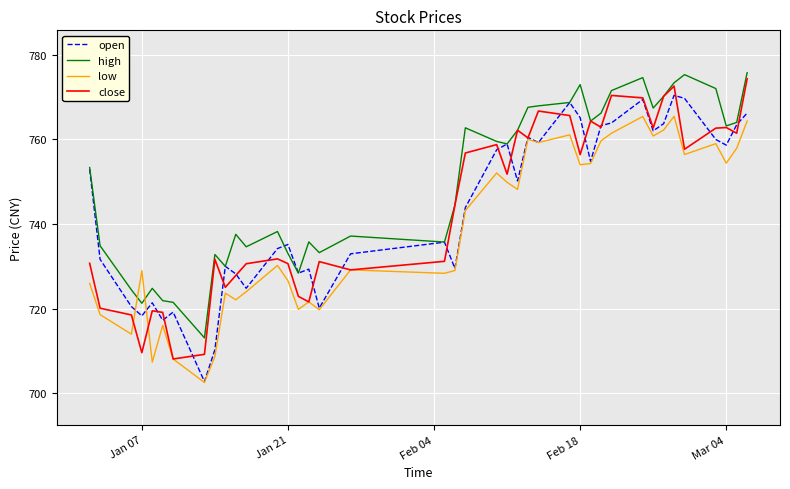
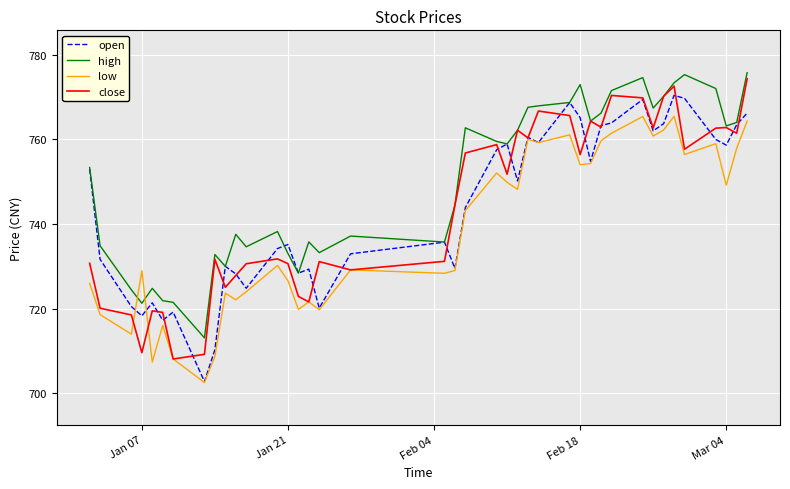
  {
    "open": {
      "Jan 07": 718,
      "Jan 21": 735,
      "Feb 18": 765,
      "Mar 04": 759
    },
    "high": {
      "Jan 07": 721,
      "Jan 21": 733,
      "Feb 18": 773
    },
    "low": {
      "Jan 07": 729,
      "Jan 21": 727,
      "Feb 18": 754,
-     "Mar 04": 754
+     "Mar 04": 749
    },
    "close": {
      "Jan 07": 710,
      "Jan 21": 731,
      "Feb 18": 756
    }
  }
